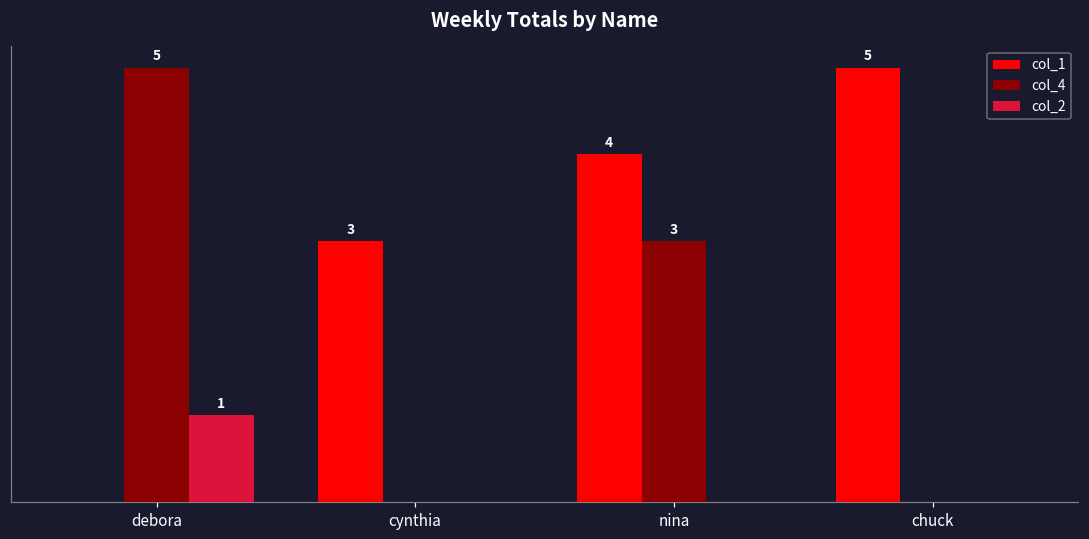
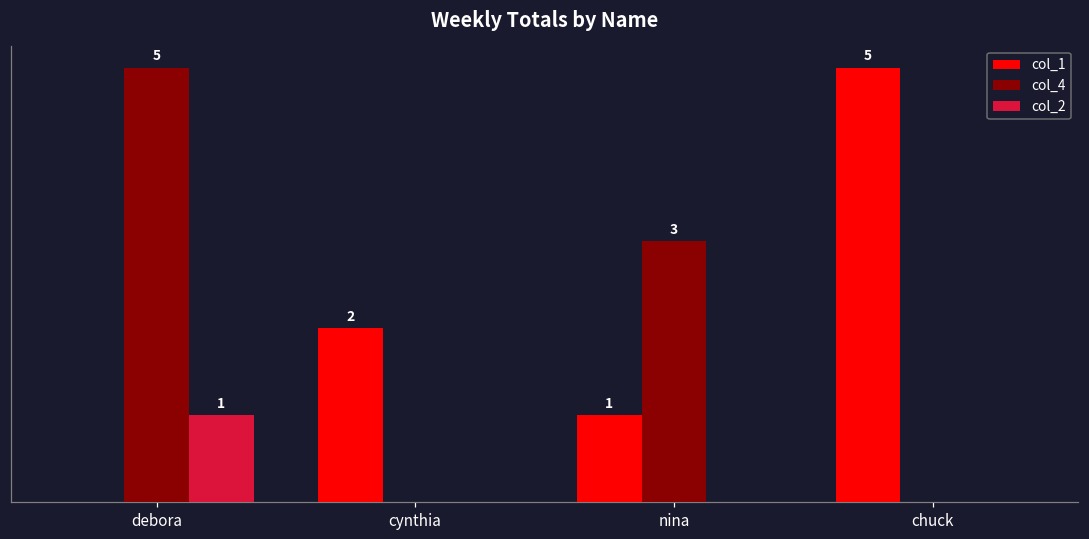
  {
    "col_1": {
-     "cynthia": 3,
-     "nina": 4,
+     "cynthia": 2,
+     "nina": 1,
      "chuck": 5
    },
    "col_4": {
      "debora": 5,
      "nina": 3
    },
    "col_2": {
      "debora": 1
    }
  }
